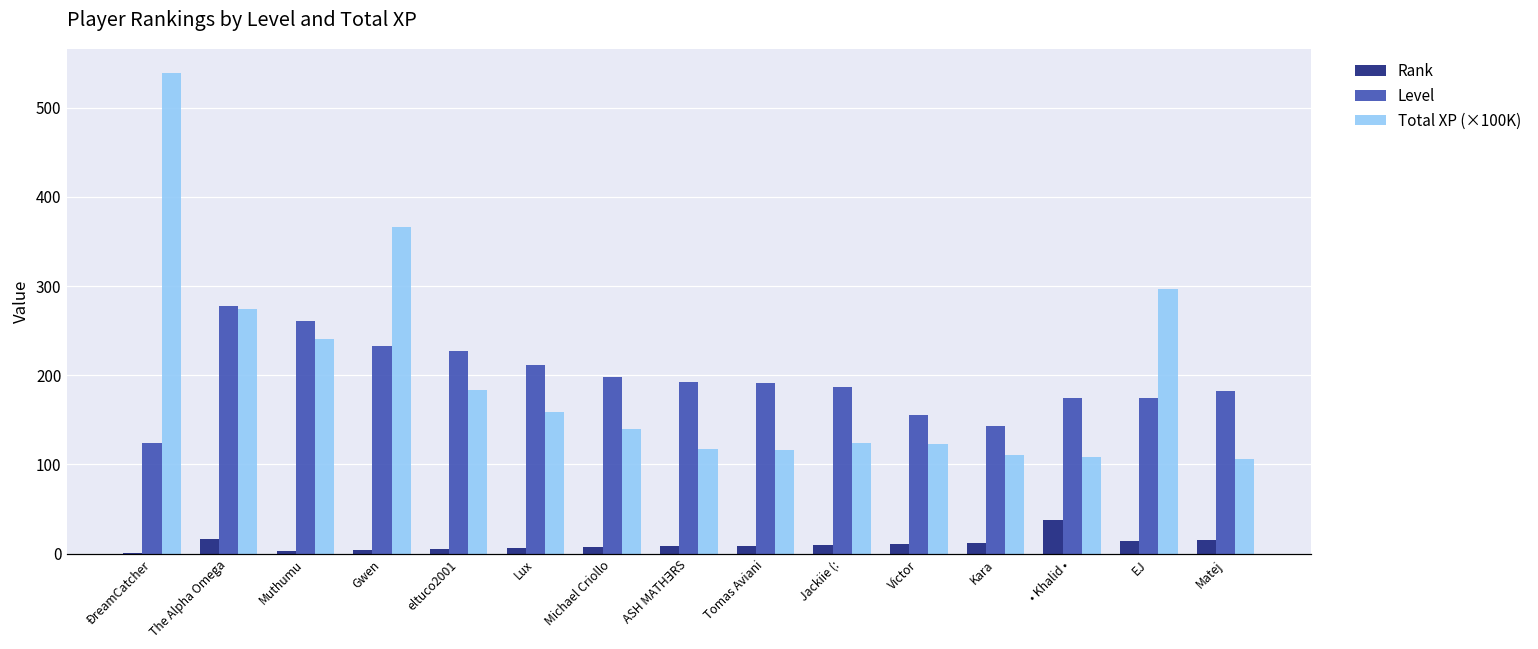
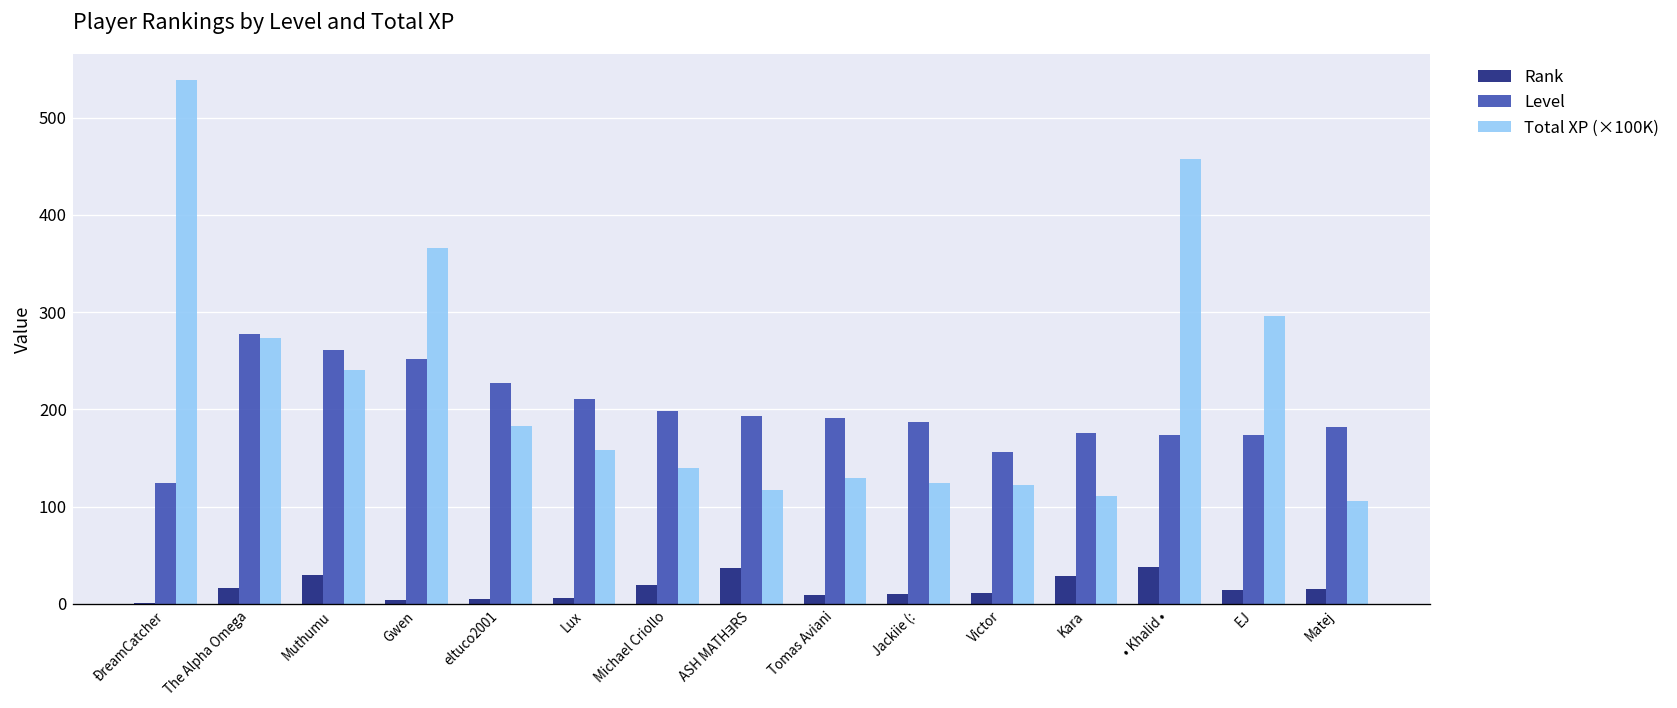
  {
    "Rank": {
      "The Alpha Omega": 20,
-     "Muthumu": 0,
+     "Muthumu": 30,
      "Gwen": 0,
      "eltuco2001": 10,
      "Lux": 10,
-     "Michael Criollo": 10,
-     "ASH MATHƎRS": 10,
+     "Michael Criollo": 20,
+     "ASH MATHƎRS": 40,
      "Tomas Aviani": 10,
      "Jackiie (:": 10,
      "Victor": 10,
-     "Kara": 10,
+     "Kara": 30,
      "• Khalid •": 40,
      "EJ": 10,
      "Matej": 20
    },
    "Level": {
      "ÐreamCatcher": 120,
      "The Alpha Omega": 280,
      "Muthumu": 260,
-     "Gwen": 230,
+     "Gwen": 250,
      "eltuco2001": 230,
      "Lux": 210,
      "Michael Criollo": 200,
      "ASH MATHƎRS": 190,
      "Tomas Aviani": 190,
      "Jackiie (:": 190,
      "Victor": 160,
-     "Kara": 140,
+     "Kara": 180,
      "• Khalid •": 170,
      "EJ": 170,
      "Matej": 180
    },
    "Total XP (×100K)": {
      "ÐreamCatcher": 540,
      "The Alpha Omega": 270,
      "Muthumu": 240,
      "Gwen": 370,
      "eltuco2001": 180,
      "Lux": 160,
      "Michael Criollo": 140,
      "ASH MATHƎRS": 120,
-     "Tomas Aviani": 120,
+     "Tomas Aviani": 130,
      "Jackiie (:": 120,
      "Victor": 120,
      "Kara": 110,
-     "• Khalid •": 110,
+     "• Khalid •": 460,
      "EJ": 300,
      "Matej": 110
    }
  }
